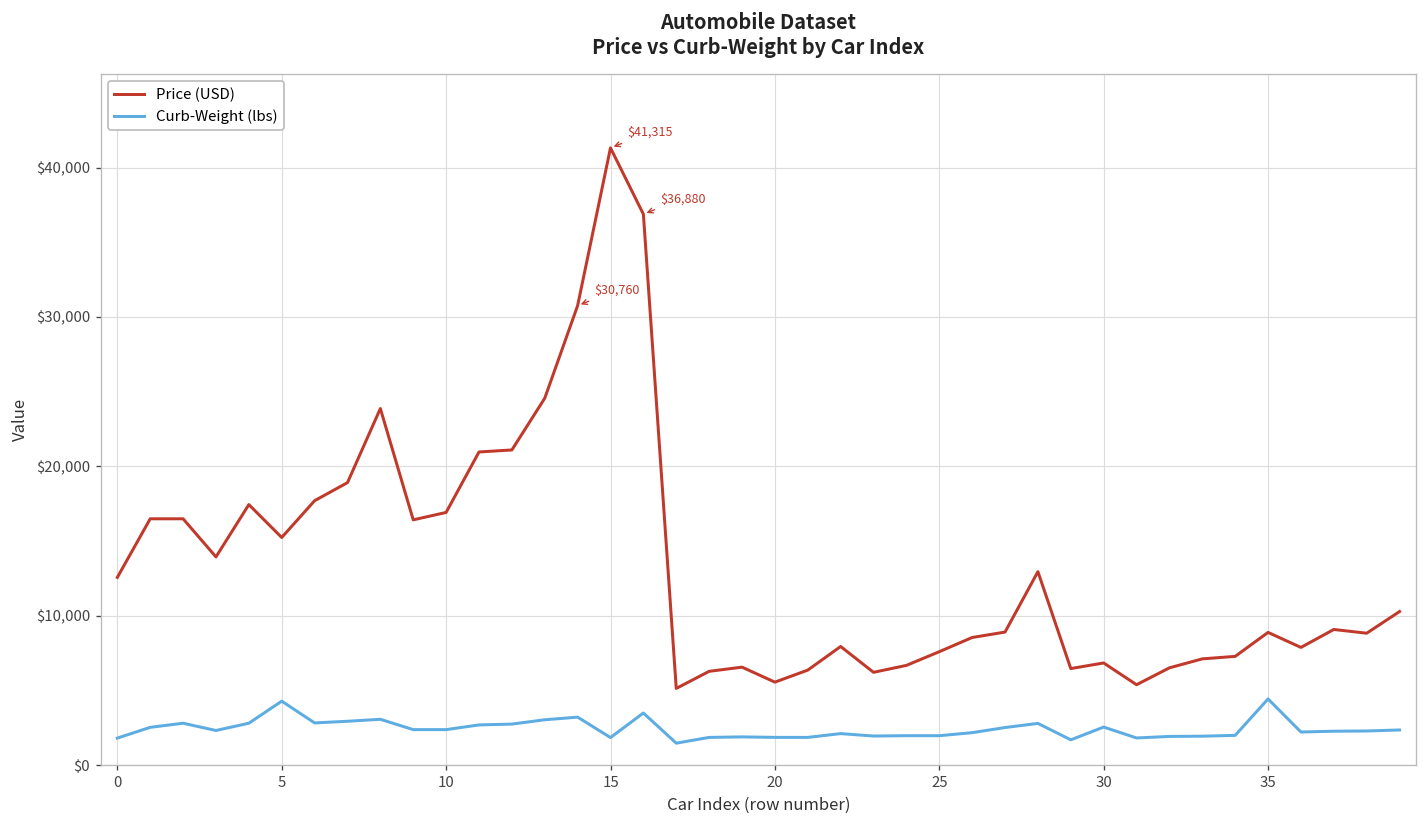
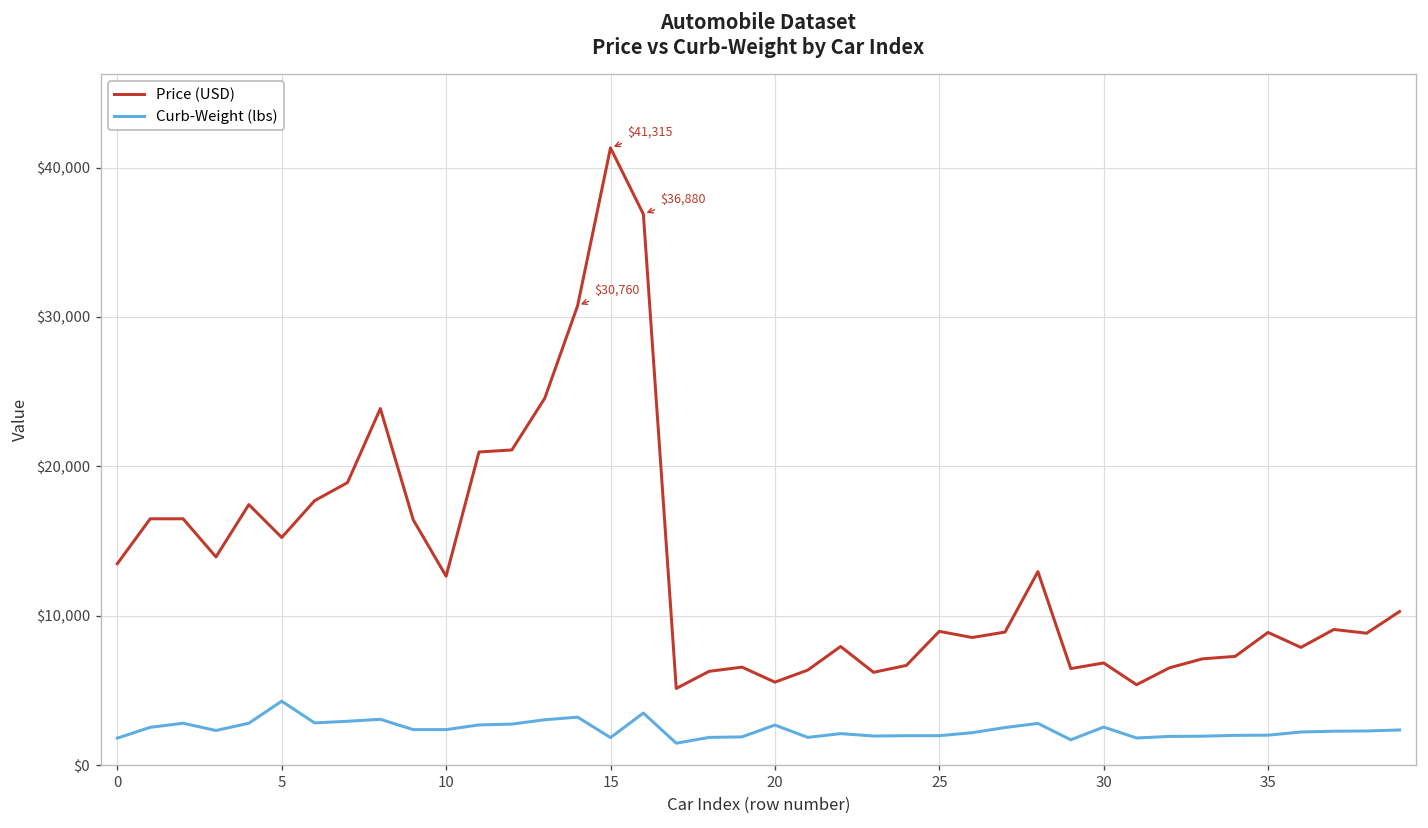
  {
    "Price (USD)": {
-     "0": "$12,600",
+     "0": "$13,500",
      "5": "$15,300",
-     "10": "$16,900",
+     "10": "$12,700",
      "20": "$5,600",
-     "25": "$7,600",
+     "25": "$9,000",
      "30": "$6,900",
      "35": "$8,900"
    },
    "Curb-Weight (lbs)": {
      "0": "$1,800",
      "5": "$4,300",
      "10": "$2,400",
      "15": "$1,900",
-     "20": "$1,900",
+     "20": "$2,700",
      "25": "$2,000",
      "30": "$2,600",
-     "35": "$4,400"
+     "35": "$2,000"
    }
  }
